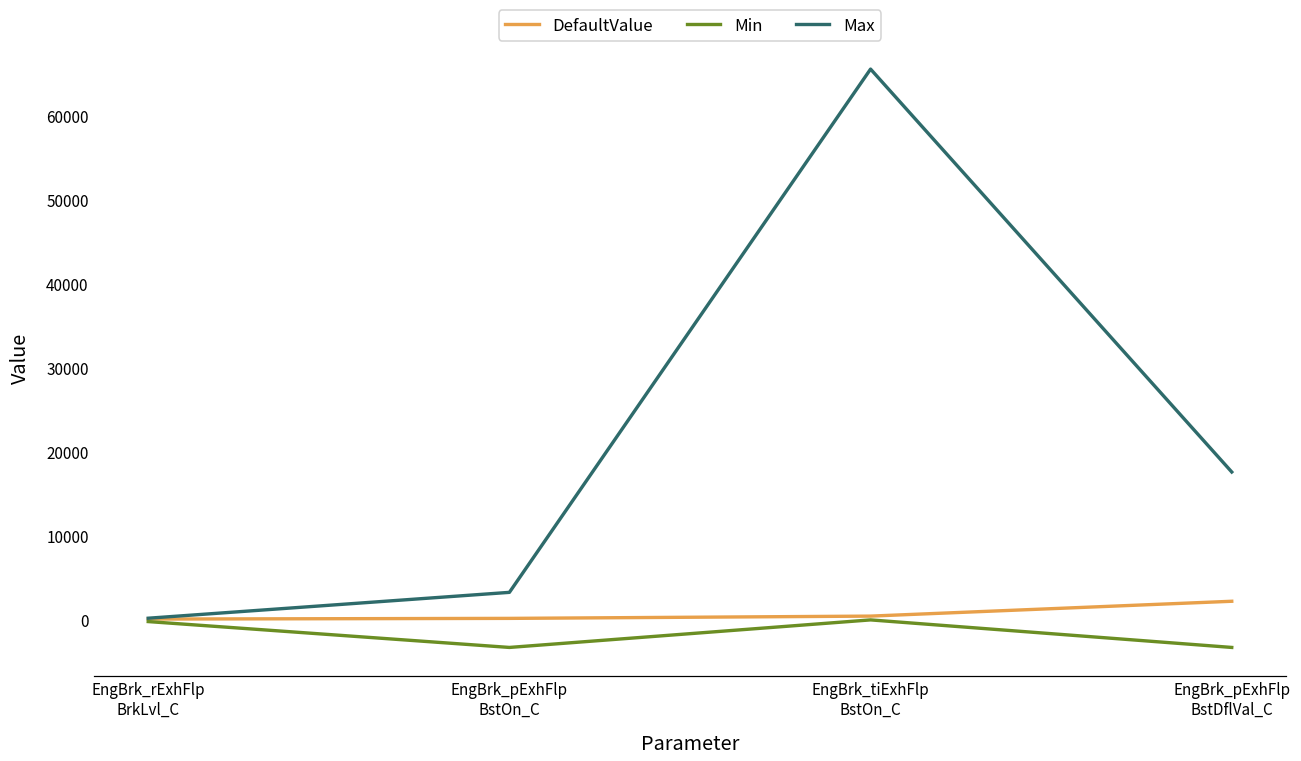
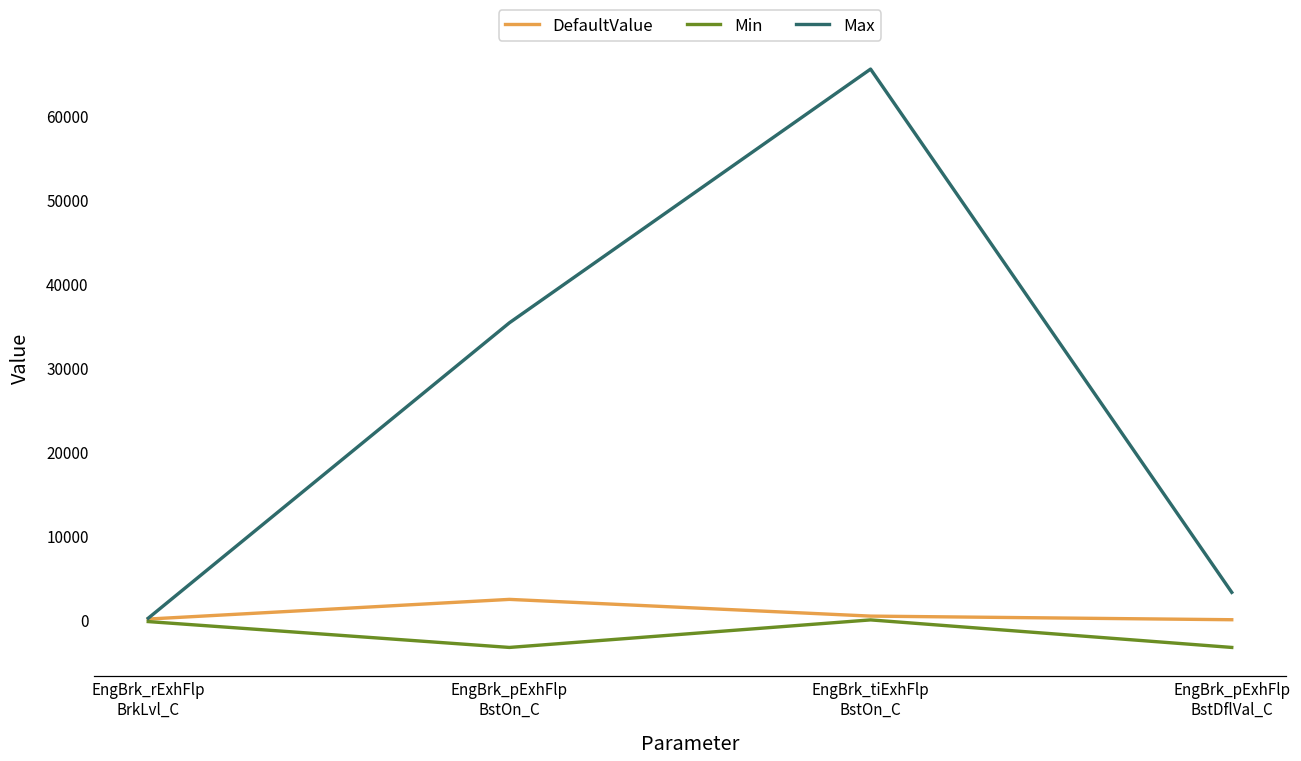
  {
    "DefaultValue": {
-     "EngBrk_pExhFlp BstOn_C": 0,
+     "EngBrk_pExhFlp BstOn_C": 2000,
      "EngBrk_tiExhFlp BstOn_C": 0,
-     "EngBrk_pExhFlp BstDflVal_C": 2000
+     "EngBrk_pExhFlp BstDflVal_C": 0
    },
    "Min": {
      "EngBrk_pExhFlp BstOn_C": -3000,
      "EngBrk_tiExhFlp BstOn_C": 0,
      "EngBrk_pExhFlp BstDflVal_C": -3000
    },
    "Max": {
-     "EngBrk_pExhFlp BstOn_C": 3000,
+     "EngBrk_pExhFlp BstOn_C": 35000,
      "EngBrk_tiExhFlp BstOn_C": 66000,
-     "EngBrk_pExhFlp BstDflVal_C": 18000
+     "EngBrk_pExhFlp BstDflVal_C": 3000
    }
  }
